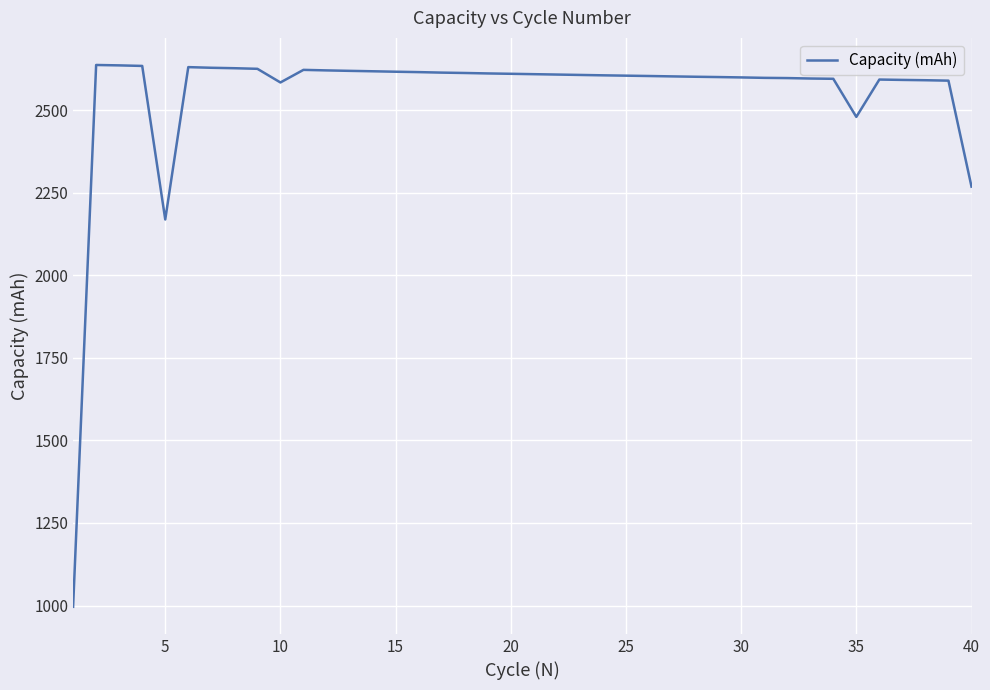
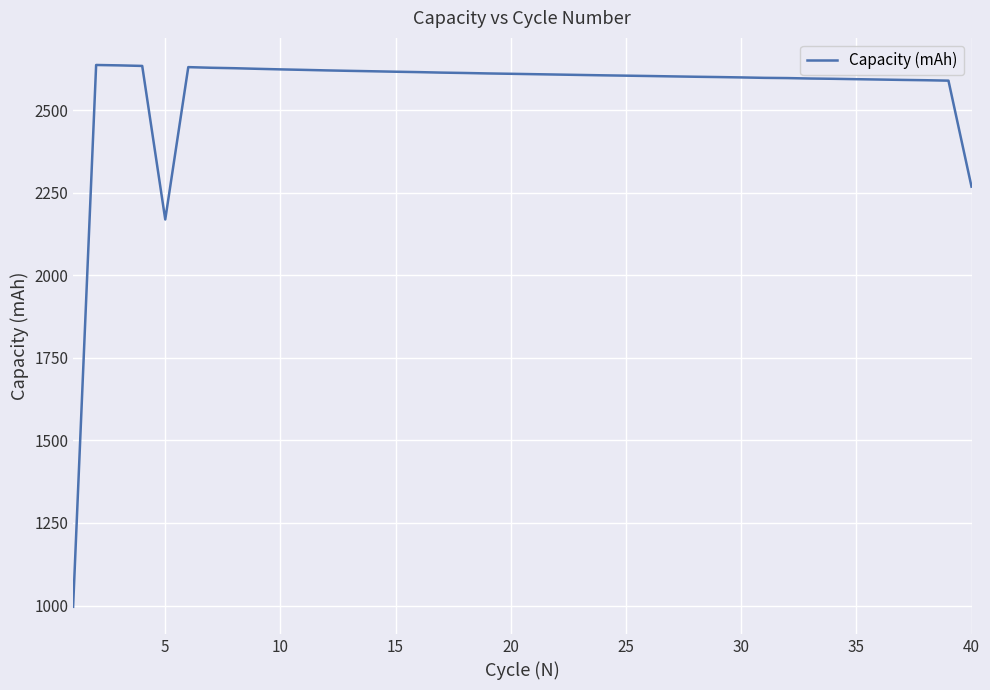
  {
    "5": 2170,
-   "10": 2580,
+   "10": 2620,
    "15": 2620,
    "20": 2610,
    "25": 2600,
    "30": 2600,
-   "35": 2480,
+   "35": 2590,
    "40": 2270
  }
